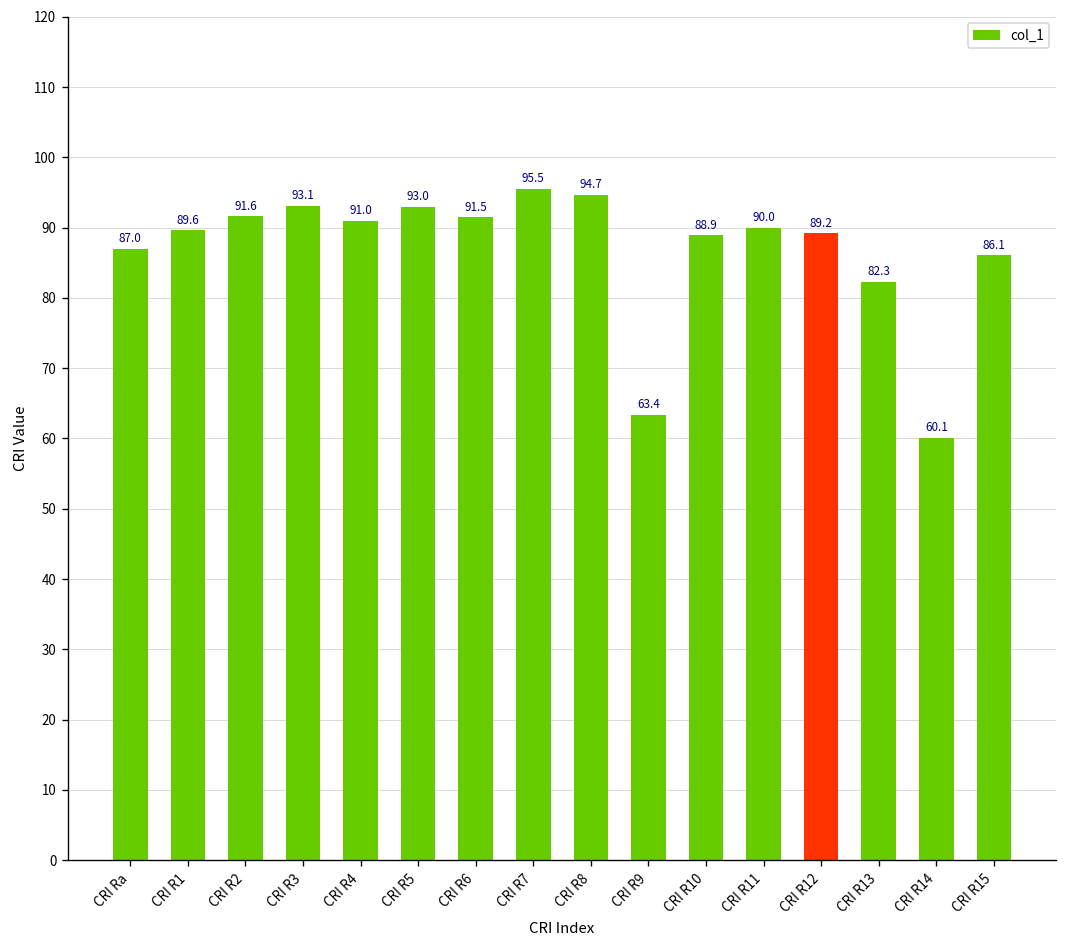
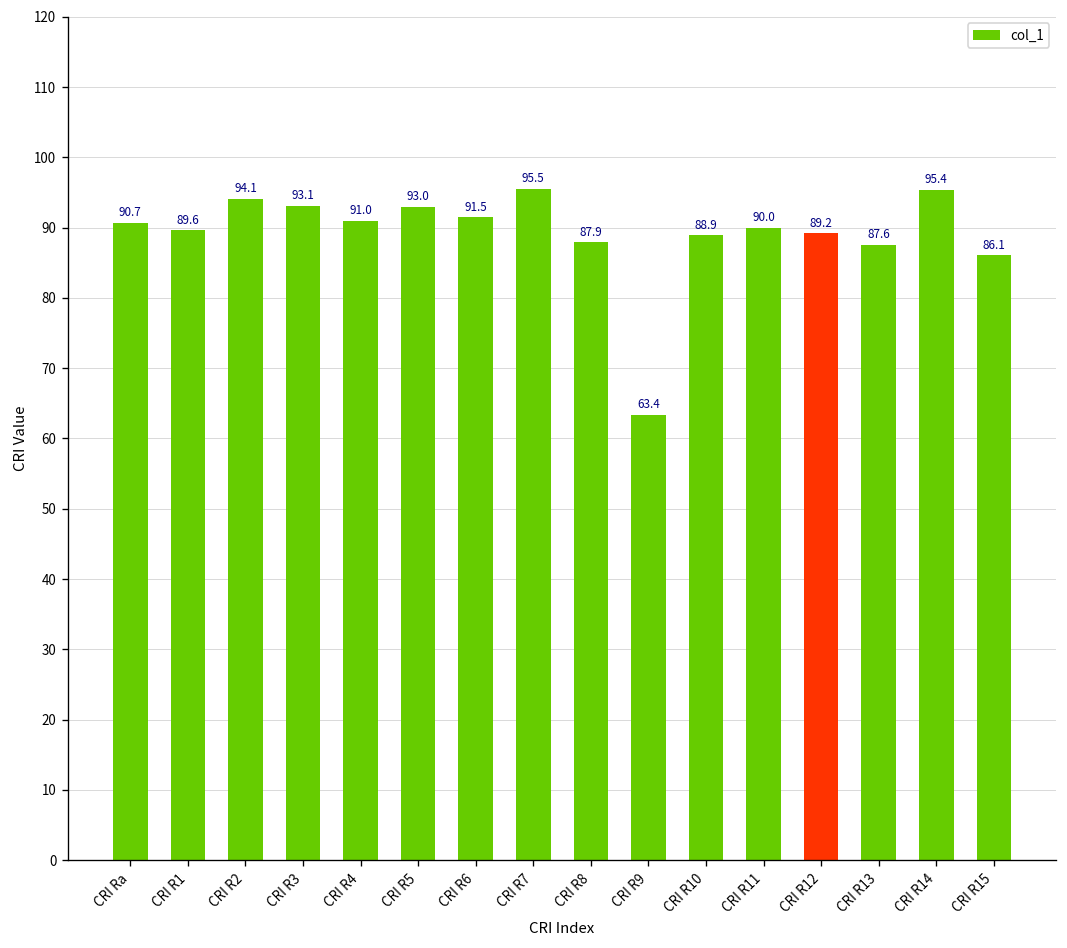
  {
-   "CRI Ra": 87.0,
+   "CRI Ra": 90.7,
    "CRI R1": 89.6,
-   "CRI R2": 91.6,
+   "CRI R2": 94.1,
    "CRI R3": 93.1,
    "CRI R4": 91.0,
    "CRI R5": 93.0,
    "CRI R6": 91.5,
    "CRI R7": 95.5,
-   "CRI R8": 94.7,
+   "CRI R8": 87.9,
    "CRI R9": 63.4,
    "CRI R10": 88.9,
    "CRI R11": 90.0,
    "CRI R12": 89.2,
-   "CRI R13": 82.3,
-   "CRI R14": 60.1,
+   "CRI R13": 87.6,
+   "CRI R14": 95.4,
    "CRI R15": 86.1
  }
